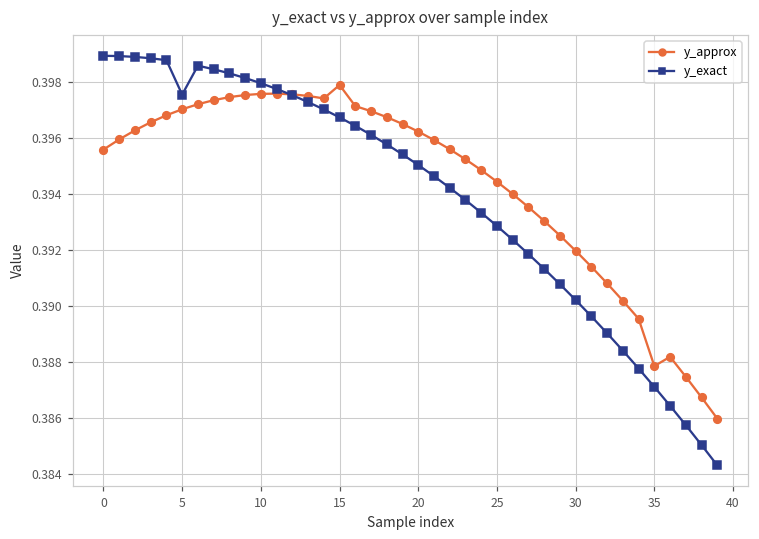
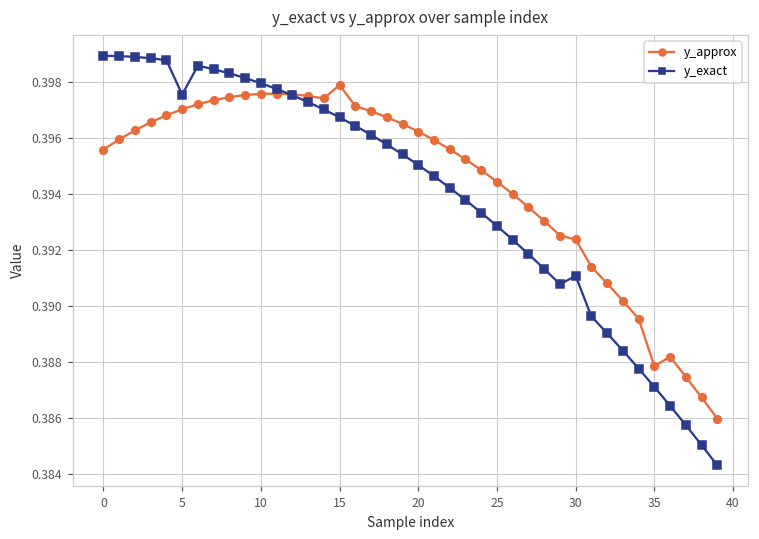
  {
    "y_approx": {
      "0": 0.3956,
      "5": 0.3970,
      "10": 0.3976,
      "15": 0.3979,
      "20": 0.3962,
      "25": 0.3944,
-     "30": 0.3920,
+     "30": 0.3924,
      "35": 0.3878
    },
    "y_exact": {
      "0": 0.3989,
      "5": 0.3976,
      "10": 0.3980,
      "15": 0.3967,
      "20": 0.3950,
      "25": 0.3929,
-     "30": 0.3902,
+     "30": 0.3911,
      "35": 0.3871
    }
  }
